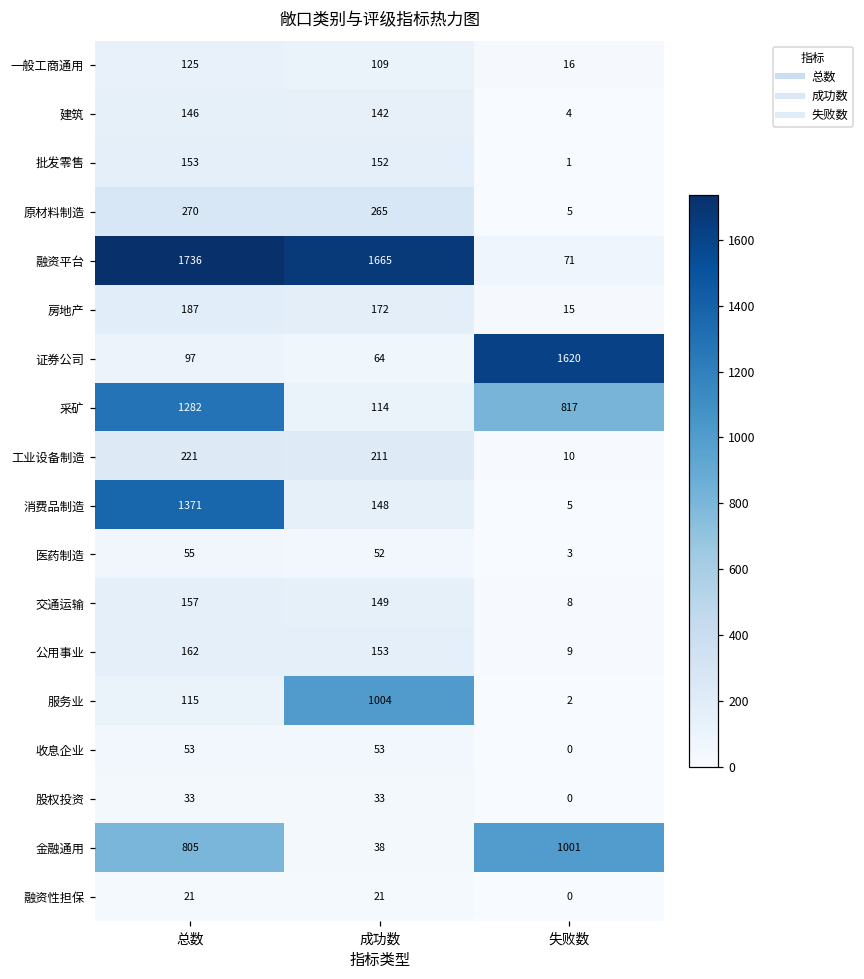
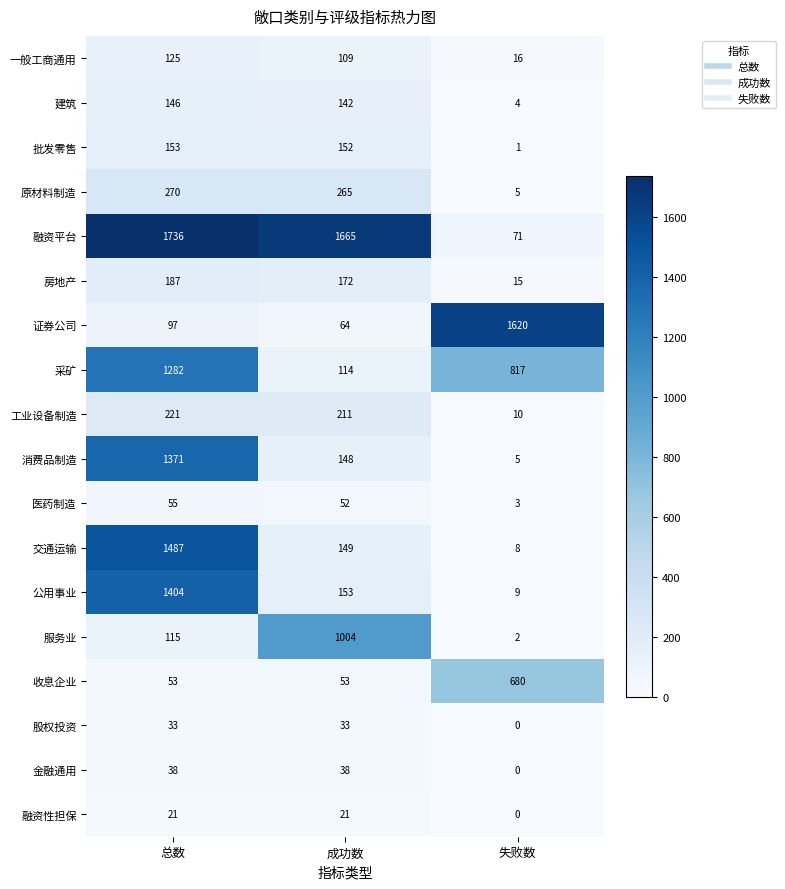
  {
    "一般工商通用": {
      "总数": 125,
      "成功数": 109,
      "失败数": 16
    },
    "建筑": {
      "总数": 146,
      "成功数": 142,
      "失败数": 4
    },
    "批发零售": {
      "总数": 153,
      "成功数": 152,
      "失败数": 1
    },
    "原材料制造": {
      "总数": 270,
      "成功数": 265,
      "失败数": 5
    },
    "融资平台": {
      "总数": 1736,
      "成功数": 1665,
      "失败数": 71
    },
    "房地产": {
      "总数": 187,
      "成功数": 172,
      "失败数": 15
    },
    "证券公司": {
      "总数": 97,
      "成功数": 64,
      "失败数": 1620
    },
    "采矿": {
      "总数": 1282,
      "成功数": 114,
      "失败数": 817
    },
    "工业设备制造": {
      "总数": 221,
      "成功数": 211,
      "失败数": 10
    },
    "消费品制造": {
      "总数": 1371,
      "成功数": 148,
      "失败数": 5
    },
    "医药制造": {
      "总数": 55,
      "成功数": 52,
      "失败数": 3
    },
    "交通运输": {
-     "总数": 157,
+     "总数": 1487,
      "成功数": 149,
      "失败数": 8
    },
    "公用事业": {
-     "总数": 162,
+     "总数": 1404,
      "成功数": 153,
      "失败数": 9
    },
    "服务业": {
      "总数": 115,
      "成功数": 1004,
      "失败数": 2
    },
    "收息企业": {
      "总数": 53,
      "成功数": 53,
-     "失败数": 0
+     "失败数": 680
    },
    "股权投资": {
      "总数": 33,
      "成功数": 33,
      "失败数": 0
    },
    "金融通用": {
-     "总数": 805,
+     "总数": 38,
      "成功数": 38,
-     "失败数": 1001
+     "失败数": 0
    },
    "融资性担保": {
      "总数": 21,
      "成功数": 21,
      "失败数": 0
    }
  }
